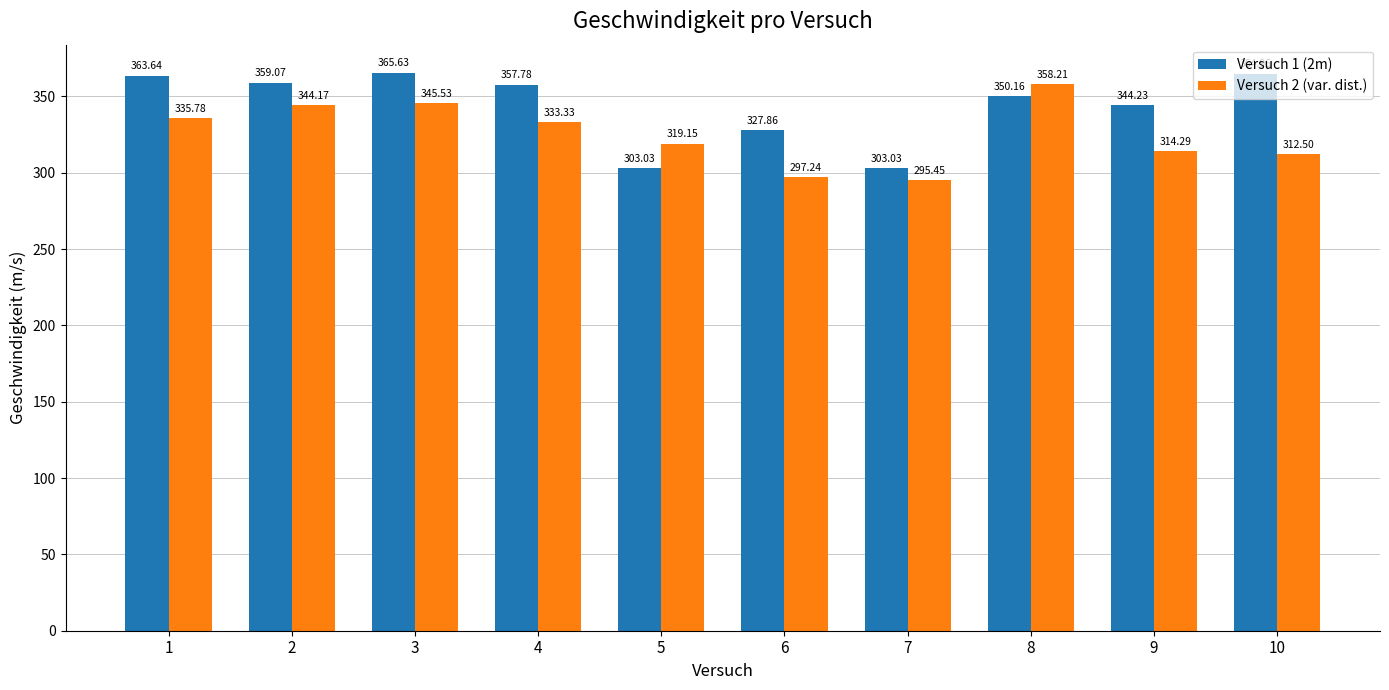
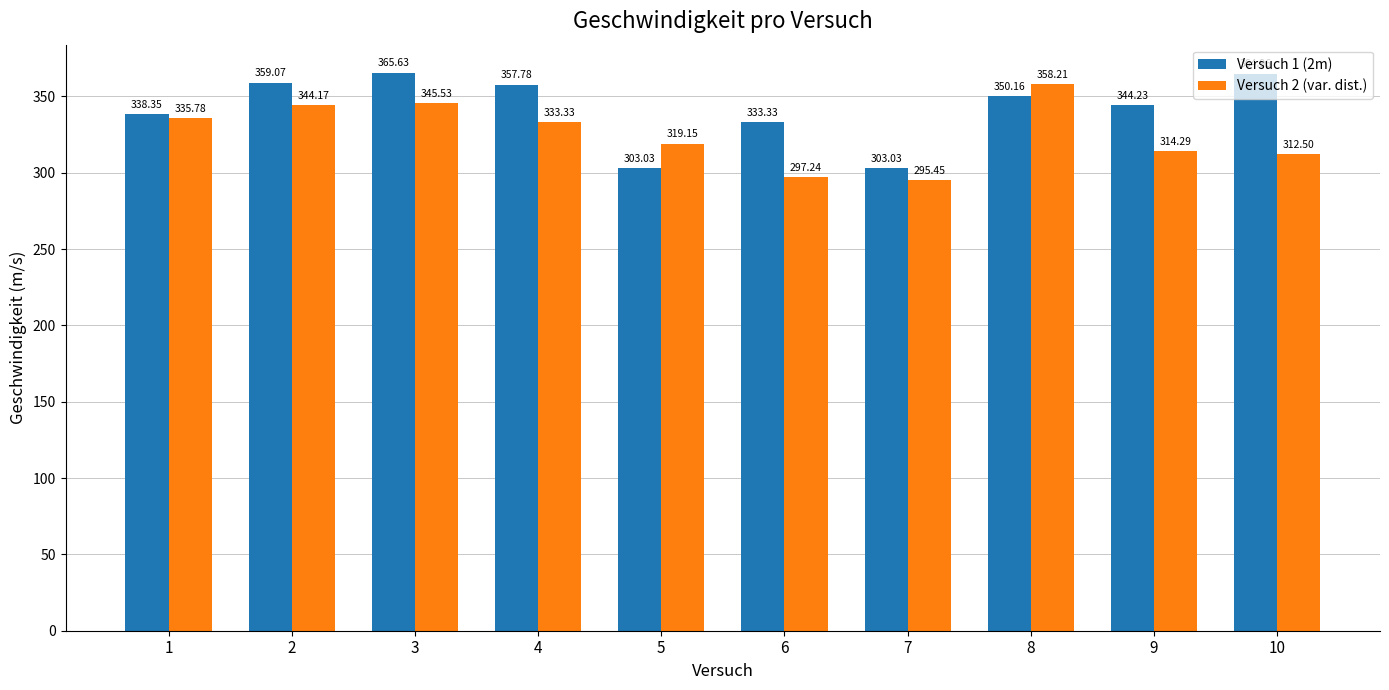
  {
    "Versuch 1 (2m)": {
-     "1": 363.64,
+     "1": 338.35,
      "2": 359.07,
      "3": 365.63,
      "4": 357.78,
      "5": 303.03,
-     "6": 327.86,
+     "6": 333.33,
      "7": 303.03,
      "8": 350.16,
      "9": 344.23
    },
    "Versuch 2 (var. dist.)": {
      "1": 335.78,
      "2": 344.17,
      "3": 345.53,
      "4": 333.33,
      "5": 319.15,
      "6": 297.24,
      "7": 295.45,
      "8": 358.21,
      "9": 314.29,
      "10": 312.50
    }
  }
